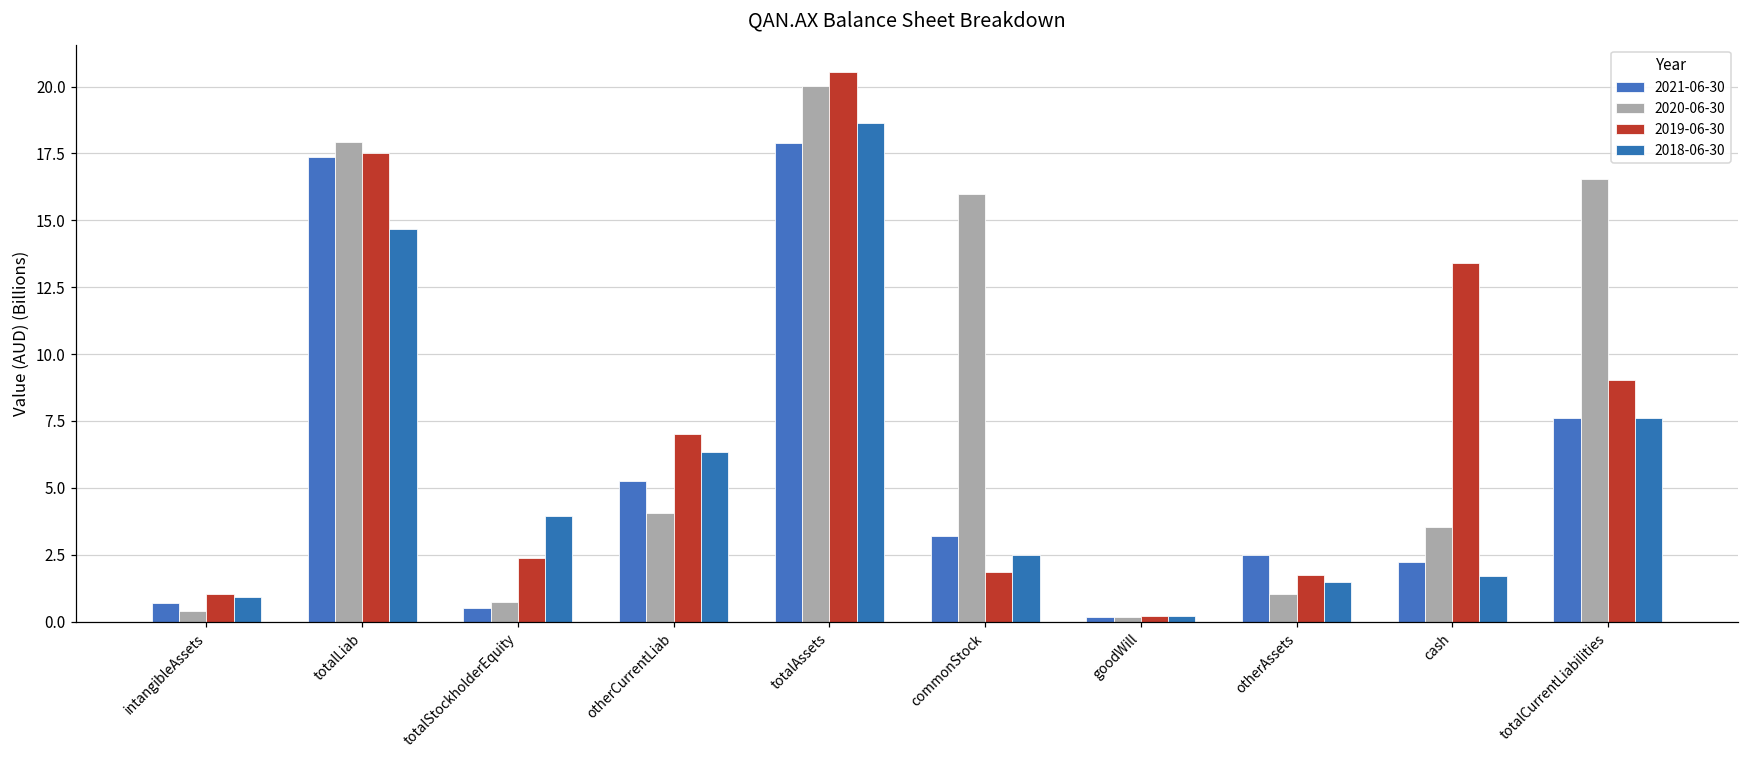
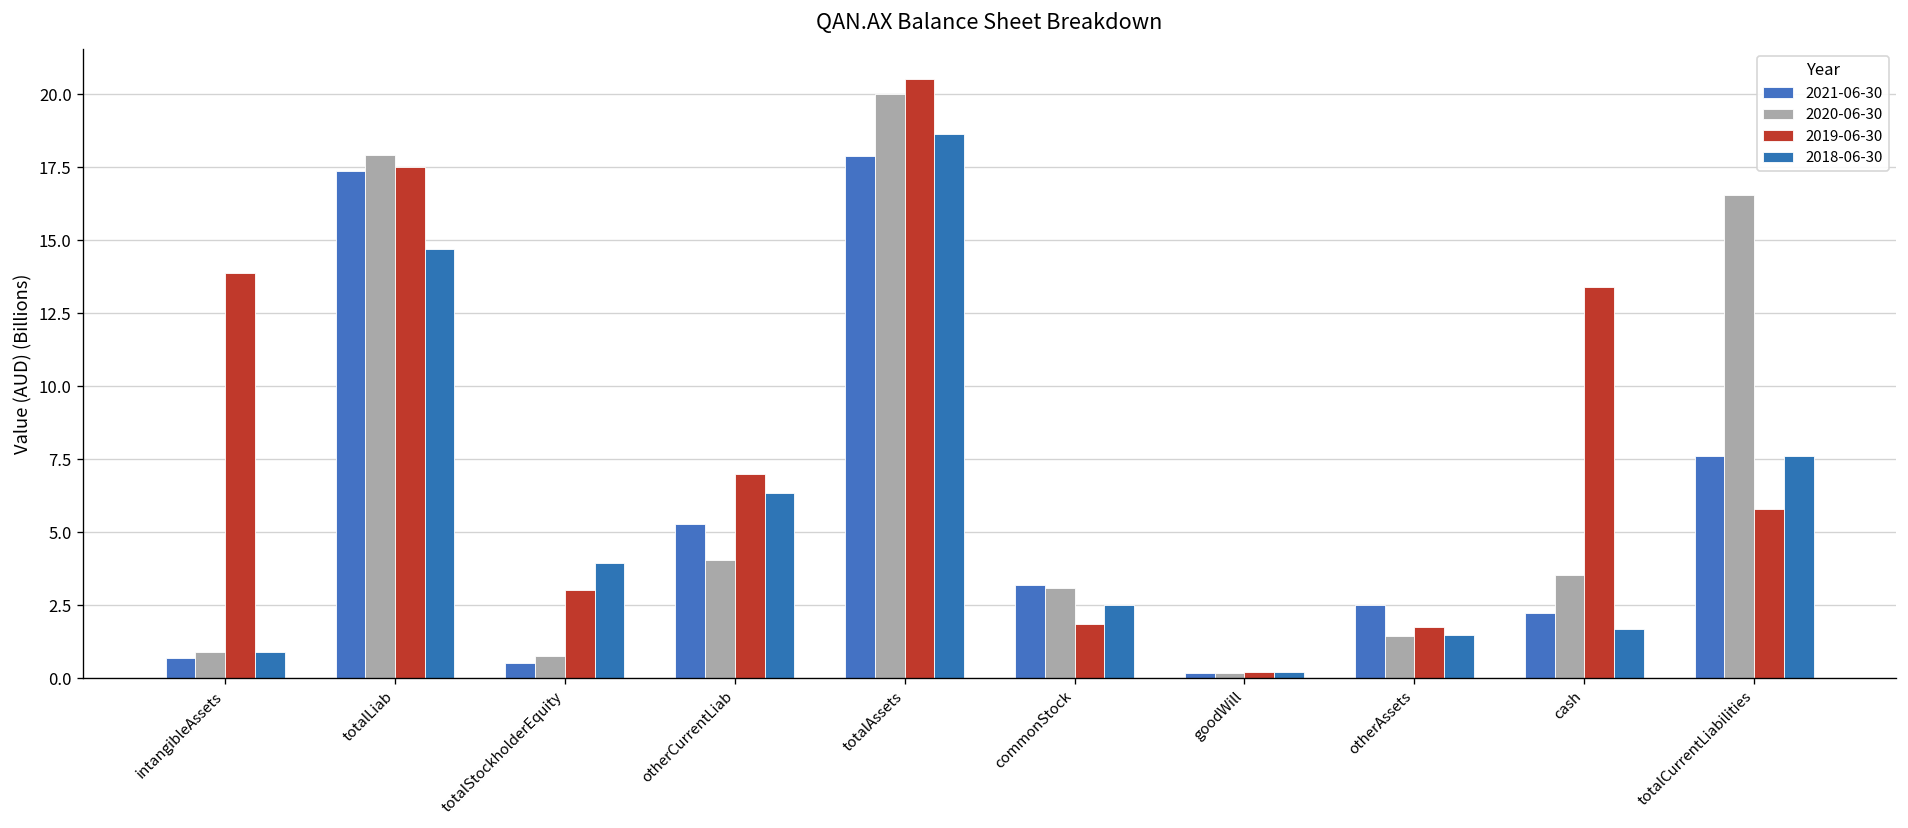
  {
    "2020-06-30": {
-     "intangibleAssets": 0.4,
+     "intangibleAssets": 0.9,
      "totalLiab": 17.9,
      "totalStockholderEquity": 0.7,
      "otherCurrentLiab": 4.1,
      "totalAssets": 20.0,
-     "commonStock": 16.0,
+     "commonStock": 3.1,
      "goodWill": 0.2,
-     "otherAssets": 1.0,
+     "otherAssets": 1.5,
      "cash": 3.5,
      "totalCurrentLiabilities": 16.6
    },
    "2019-06-30": {
-     "intangibleAssets": 1.0,
+     "intangibleAssets": 13.9,
      "totalLiab": 17.5,
-     "totalStockholderEquity": 2.4,
+     "totalStockholderEquity": 3.0,
      "otherCurrentLiab": 7.0,
      "totalAssets": 20.5,
      "commonStock": 1.9,
      "goodWill": 0.2,
      "otherAssets": 1.7,
      "cash": 13.4,
-     "totalCurrentLiabilities": 9.0
+     "totalCurrentLiabilities": 5.8
    }
  }
